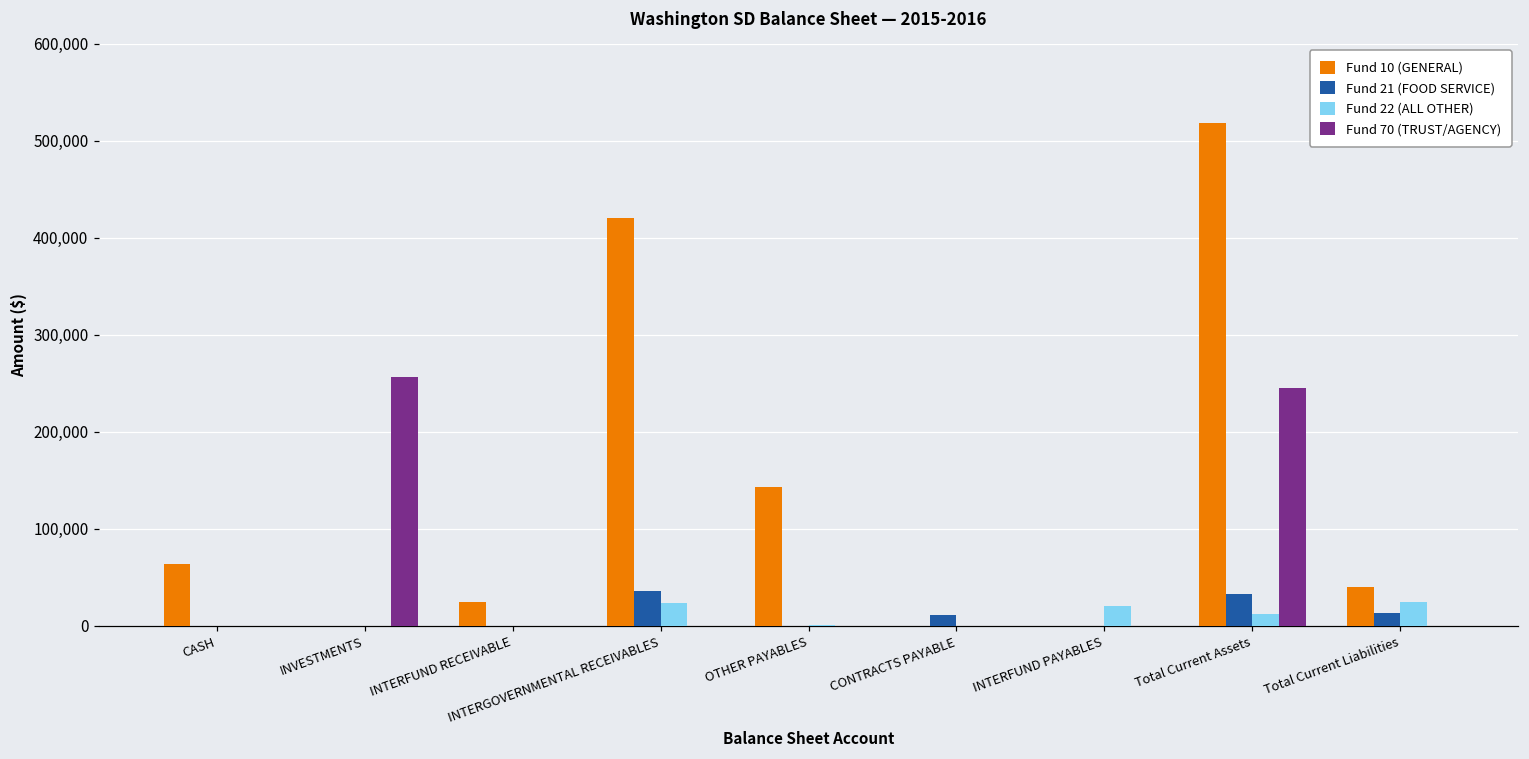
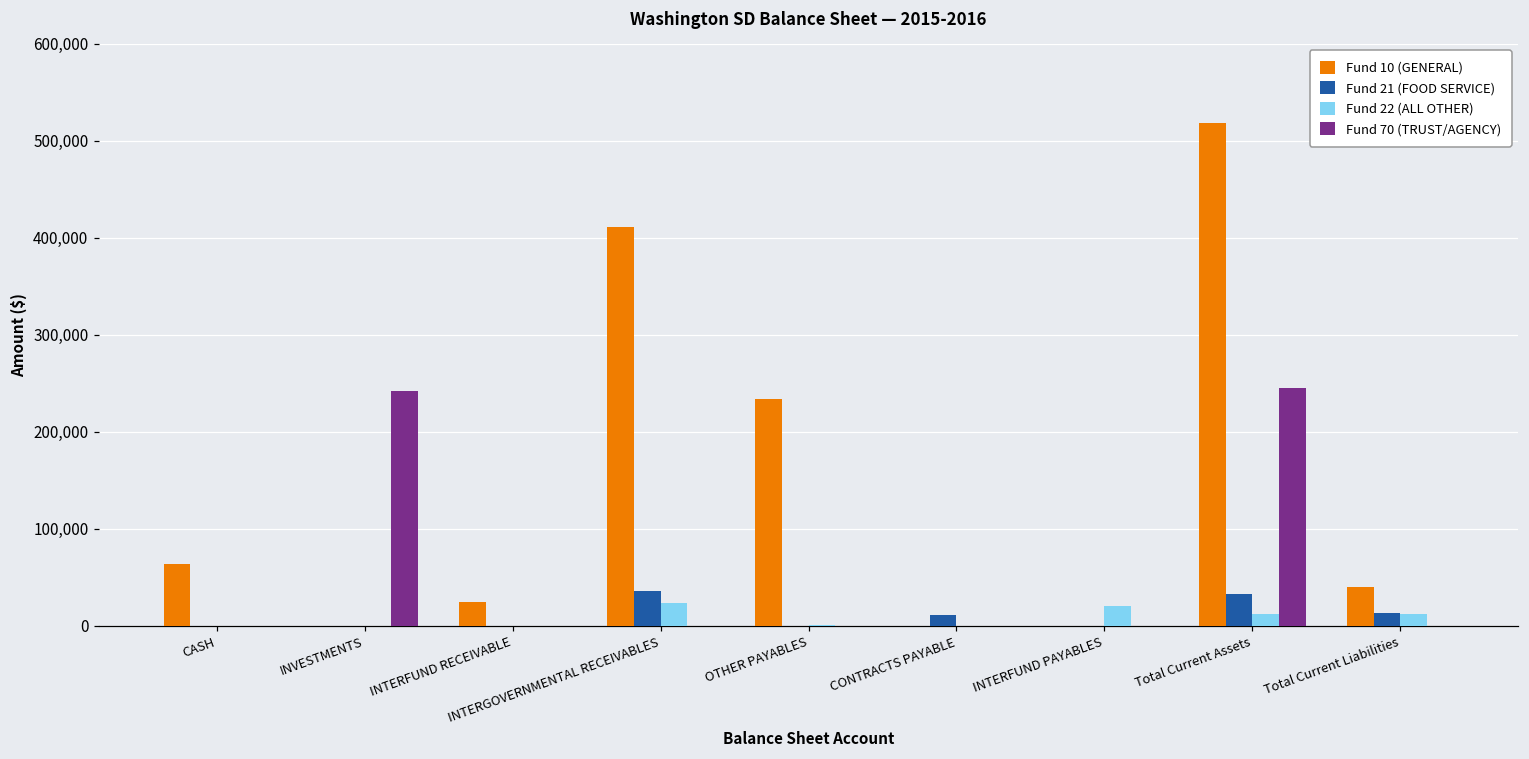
  {
    "Fund 10 (GENERAL)": {
      "CASH": "60,000",
      "INVESTMENTS": "0",
      "INTERFUND RECEIVABLE": "20,000",
-     "INTERGOVERNMENTAL RECEIVABLES": "420,000",
-     "OTHER PAYABLES": "140,000",
+     "INTERGOVERNMENTAL RECEIVABLES": "410,000",
+     "OTHER PAYABLES": "230,000",
      "CONTRACTS PAYABLE": "0",
      "INTERFUND PAYABLES": "0",
      "Total Current Assets": "520,000",
      "Total Current Liabilities": "40,000"
    },
    "Fund 21 (FOOD SERVICE)": {
      "CASH": "0",
      "INVESTMENTS": "0",
      "INTERFUND RECEIVABLE": "0",
      "INTERGOVERNMENTAL RECEIVABLES": "40,000",
      "OTHER PAYABLES": "0",
      "CONTRACTS PAYABLE": "10,000",
      "INTERFUND PAYABLES": "0",
      "Total Current Assets": "30,000",
      "Total Current Liabilities": "10,000"
    },
    "Fund 22 (ALL OTHER)": {
      "CASH": "0",
      "INVESTMENTS": "0",
      "INTERFUND RECEIVABLE": "0",
      "INTERGOVERNMENTAL RECEIVABLES": "20,000",
      "CONTRACTS PAYABLE": "0",
      "INTERFUND PAYABLES": "20,000",
      "Total Current Assets": "10,000",
-     "Total Current Liabilities": "20,000"
+     "Total Current Liabilities": "10,000"
    },
    "Fund 70 (TRUST/AGENCY)": {
      "CASH": "0",
-     "INVESTMENTS": "260,000",
+     "INVESTMENTS": "240,000",
      "INTERFUND RECEIVABLE": "0",
      "INTERGOVERNMENTAL RECEIVABLES": "0",
      "OTHER PAYABLES": "0",
      "CONTRACTS PAYABLE": "0",
      "INTERFUND PAYABLES": "0",
      "Total Current Assets": "240,000",
      "Total Current Liabilities": "0"
    }
  }
